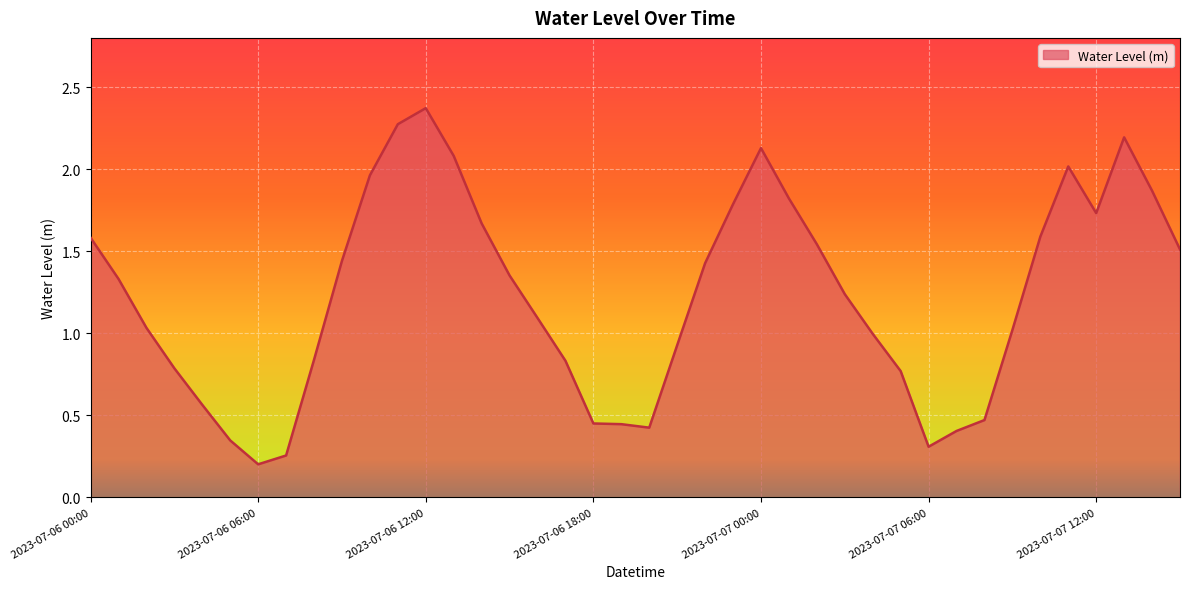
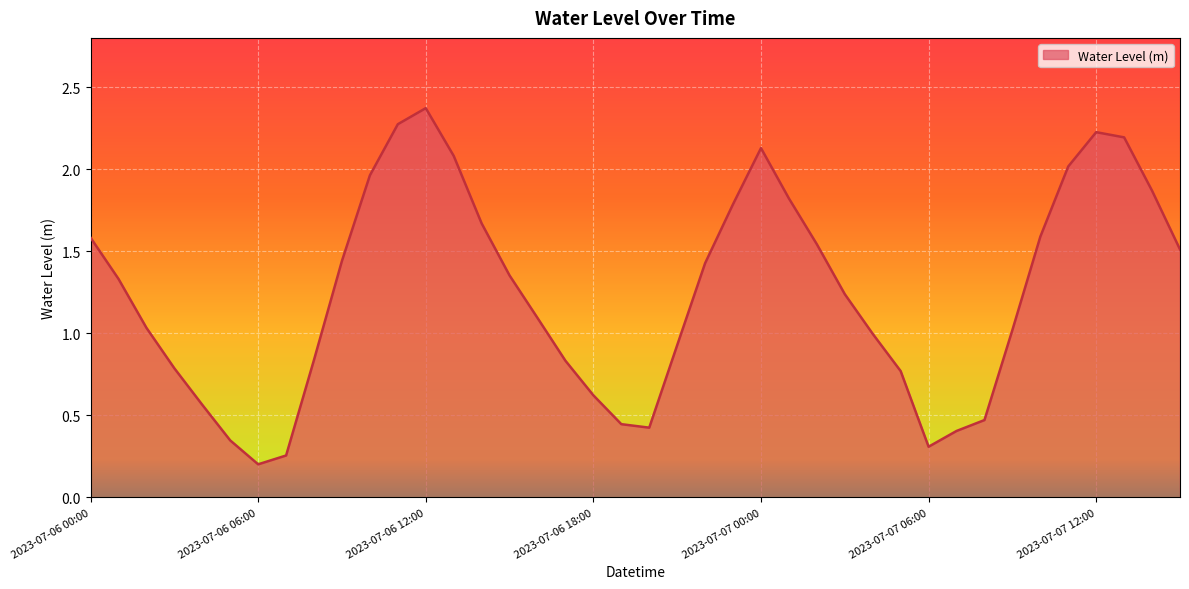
  {
    "2023-07-06 00:00": 1.58,
    "2023-07-06 06:00": 0.20,
    "2023-07-06 12:00": 2.37,
-   "2023-07-06 18:00": 0.45,
+   "2023-07-06 18:00": 0.62,
    "2023-07-07 00:00": 2.13,
    "2023-07-07 06:00": 0.31,
-   "2023-07-07 12:00": 1.73
+   "2023-07-07 12:00": 2.23
  }
